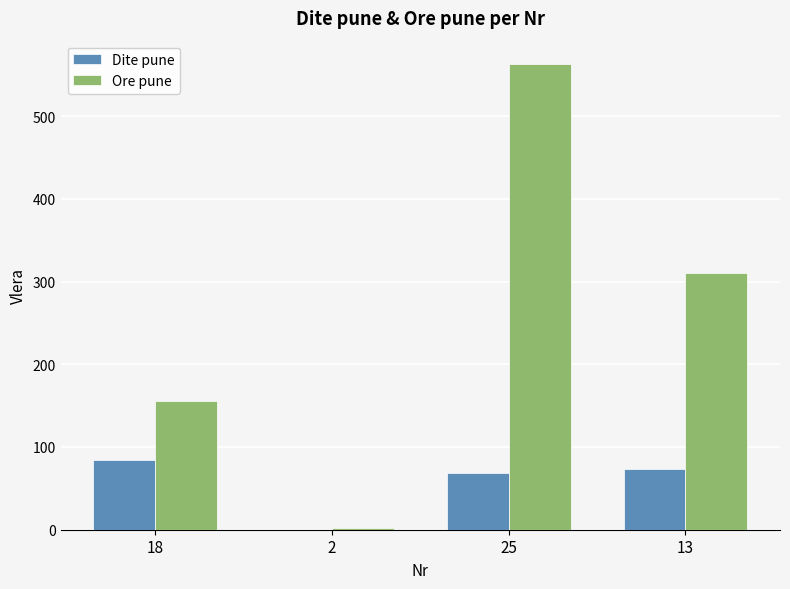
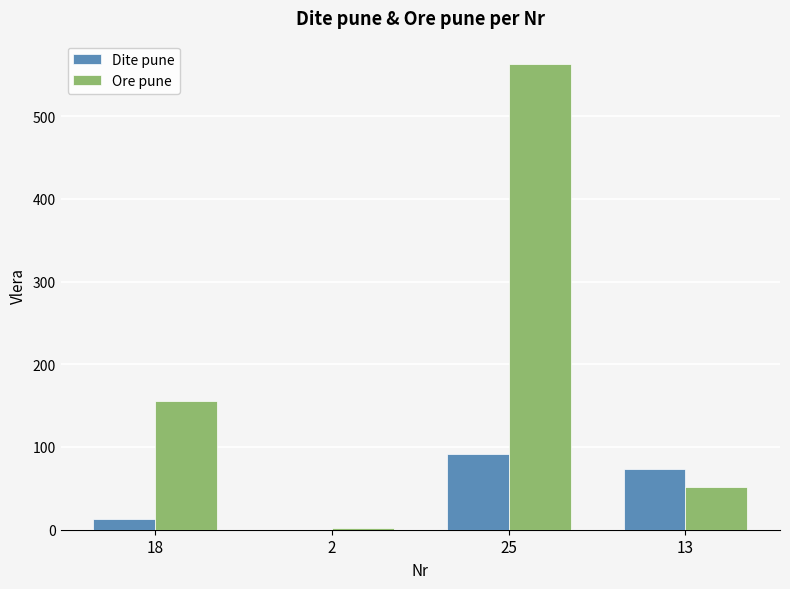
  {
    "Dite pune": {
-     "18": 80,
+     "18": 10,
      "2": 0,
-     "25": 70,
+     "25": 90,
      "13": 70
    },
    "Ore pune": {
      "18": 160,
      "25": 560,
-     "13": 310
+     "13": 50
    }
  }
